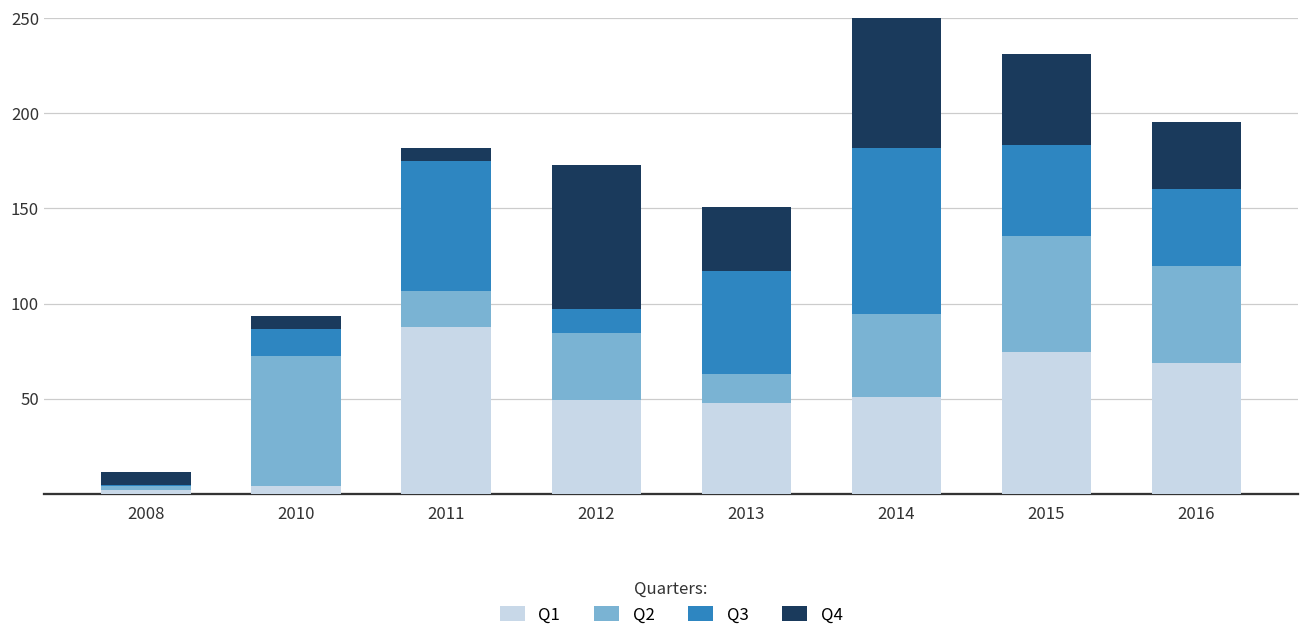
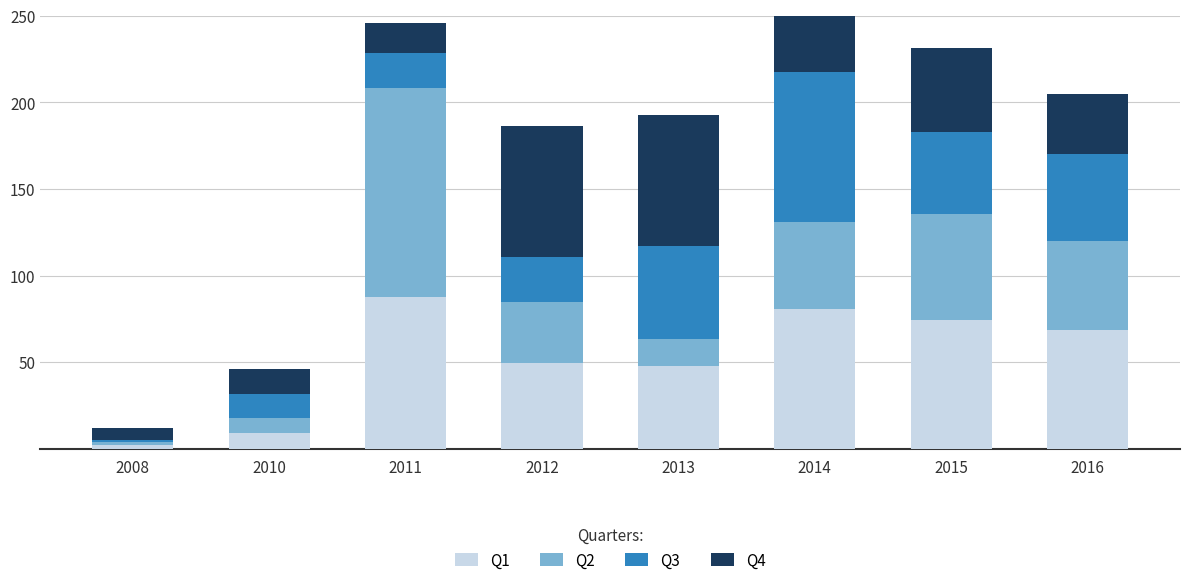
  {
    "Q1": {
      "2008": 2,
-     "2010": 4,
+     "2010": 9,
      "2011": 88,
      "2012": 49,
      "2013": 48,
-     "2014": 51,
+     "2014": 81,
      "2015": 74,
      "2016": 69
    },
    "Q2": {
      "2008": 2,
-     "2010": 68,
-     "2011": 19,
+     "2010": 9,
+     "2011": 120,
      "2012": 35,
      "2013": 15,
-     "2014": 44,
+     "2014": 50,
      "2015": 61,
      "2016": 51
    },
    "Q3": {
      "2010": 14,
-     "2011": 68,
-     "2012": 12,
+     "2011": 20,
+     "2012": 26,
      "2013": 54,
      "2014": 87,
      "2015": 48,
-     "2016": 40
+     "2016": 50
    },
    "Q4": {
      "2008": 7,
-     "2010": 7,
-     "2011": 7,
+     "2010": 14,
+     "2011": 17,
      "2012": 76,
-     "2013": 34,
+     "2013": 76,
      "2015": 48,
      "2016": 35
    }
  }
